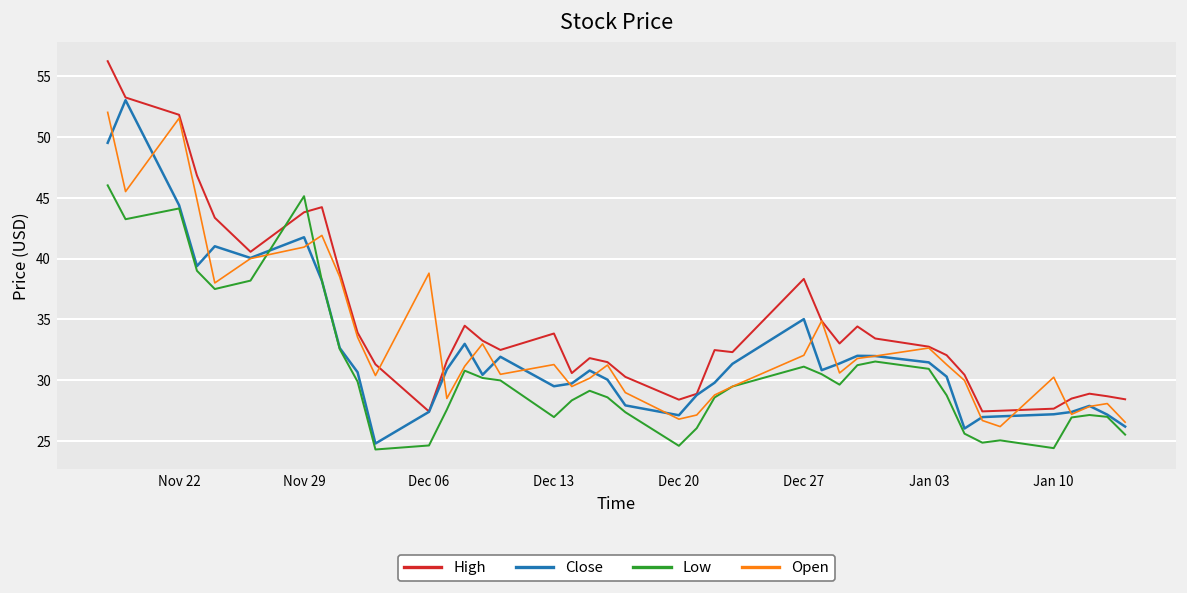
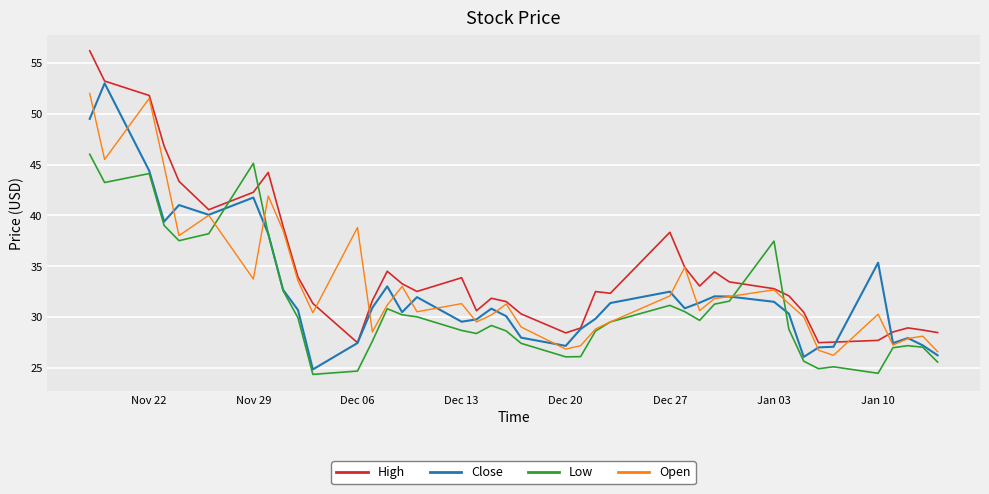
  {
    "High": {
      "Nov 22": 51.8,
-     "Nov 29": 43.8,
+     "Nov 29": 42.3,
      "Dec 13": 33.9,
      "Dec 20": 28.4,
      "Dec 27": 38.3,
      "Jan 10": 27.7
    },
    "Close": {
      "Nov 22": 44.4,
      "Nov 29": 41.8,
      "Dec 13": 29.5,
      "Dec 20": 27.1,
-     "Dec 27": 35.0,
+     "Dec 27": 32.5,
      "Jan 03": 31.5,
-     "Jan 10": 27.2
+     "Jan 10": 35.3
    },
    "Low": {
      "Nov 22": 44.1,
      "Nov 29": 45.1,
      "Dec 06": 24.7,
-     "Dec 13": 27.0,
-     "Dec 20": 24.6,
+     "Dec 13": 28.7,
+     "Dec 20": 26.1,
      "Dec 27": 31.1,
-     "Jan 03": 31.0,
+     "Jan 03": 37.5,
      "Jan 10": 24.4
    },
    "Open": {
      "Nov 22": 51.5,
-     "Nov 29": 40.9,
+     "Nov 29": 33.7,
      "Dec 06": 38.8,
      "Dec 13": 31.3,
      "Dec 20": 26.8,
      "Dec 27": 32.1,
      "Jan 10": 30.3
    }
  }
